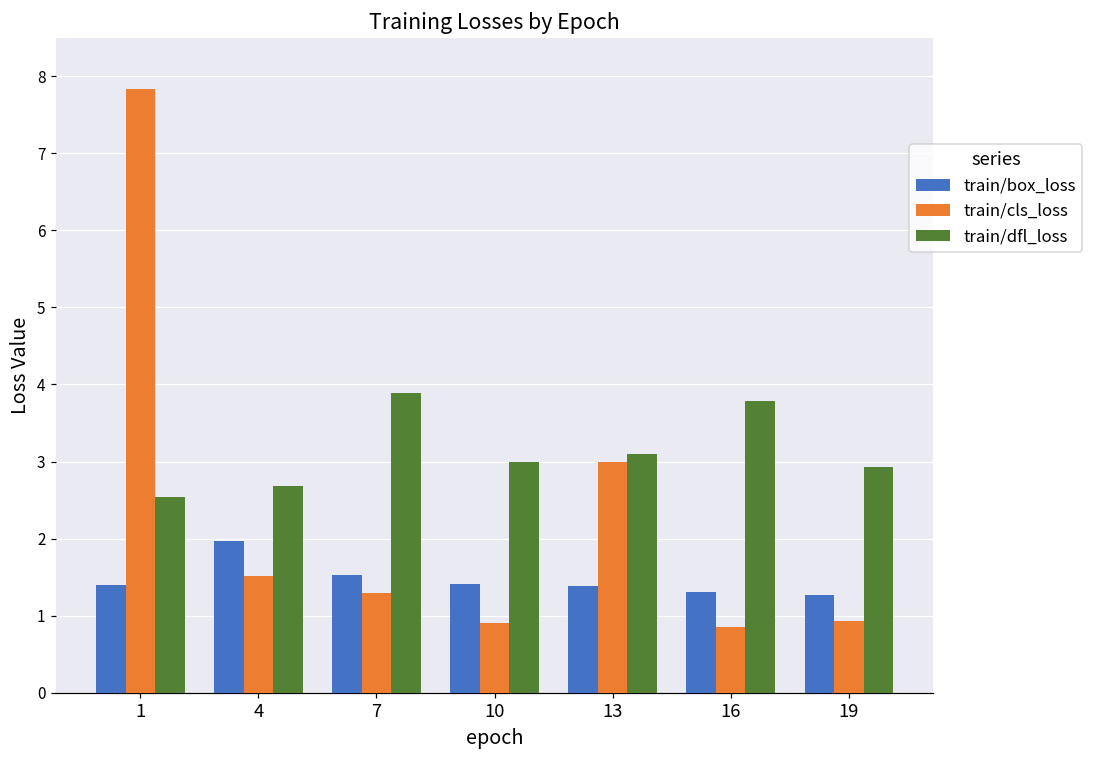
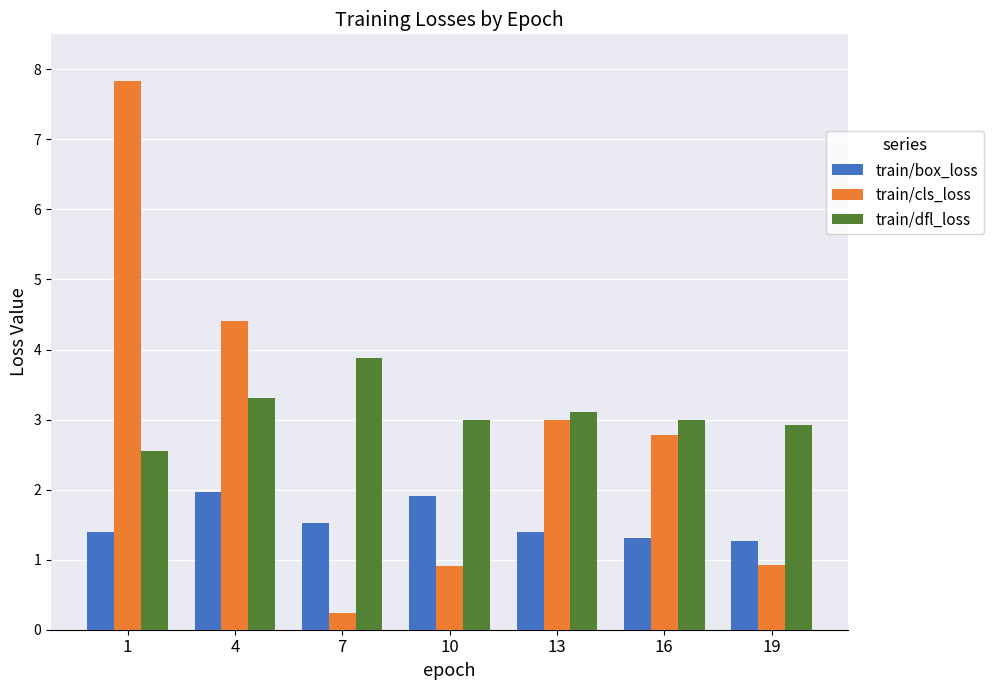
  {
    "train/box_loss": {
      "1": 1.4,
      "4": 2.0,
      "7": 1.5,
-     "10": 1.4,
+     "10": 1.9,
      "13": 1.4,
      "16": 1.3,
      "19": 1.3
    },
    "train/cls_loss": {
      "1": 7.8,
-     "4": 1.5,
-     "7": 1.3,
+     "4": 4.4,
+     "7": 0.2,
      "10": 0.9,
      "13": 3.0,
-     "16": 0.9,
+     "16": 2.8,
      "19": 0.9
    },
    "train/dfl_loss": {
      "1": 2.5,
-     "4": 2.7,
+     "4": 3.3,
      "7": 3.9,
      "10": 3.0,
      "13": 3.1,
-     "16": 3.8,
+     "16": 3.0,
      "19": 2.9
    }
  }
